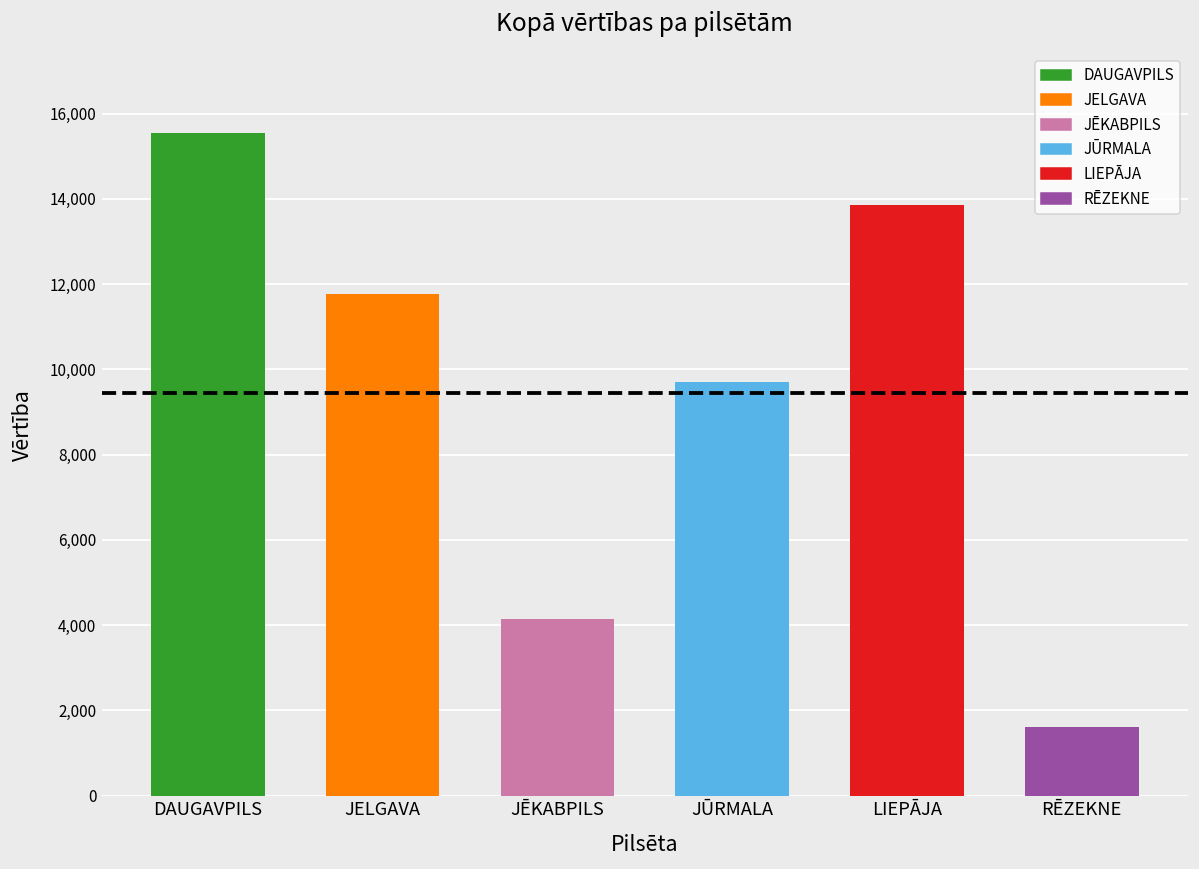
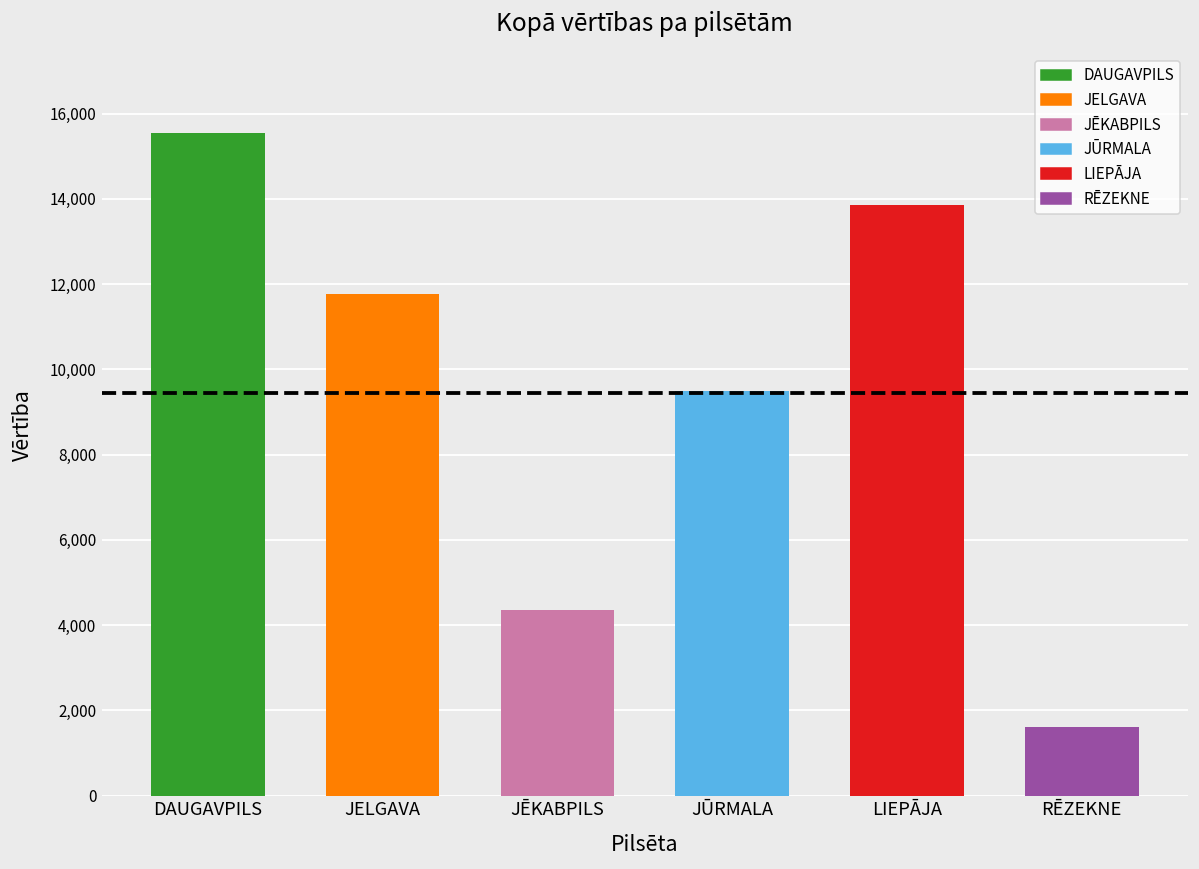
  {
    "DAUGAVPILS": "15,500",
    "JELGAVA": "11,800",
-   "JĒKABPILS": "4,100",
-   "JŪRMALA": "9,700",
+   "JĒKABPILS": "4,400",
+   "JŪRMALA": "9,500",
    "LIEPĀJA": "13,800",
    "RĒZEKNE": "1,600"
  }
